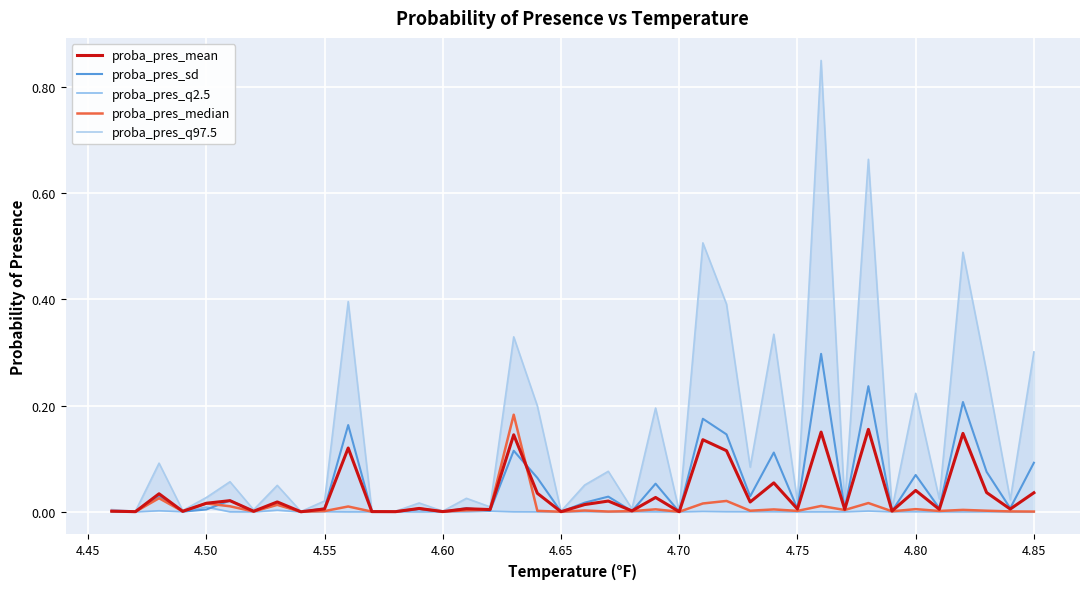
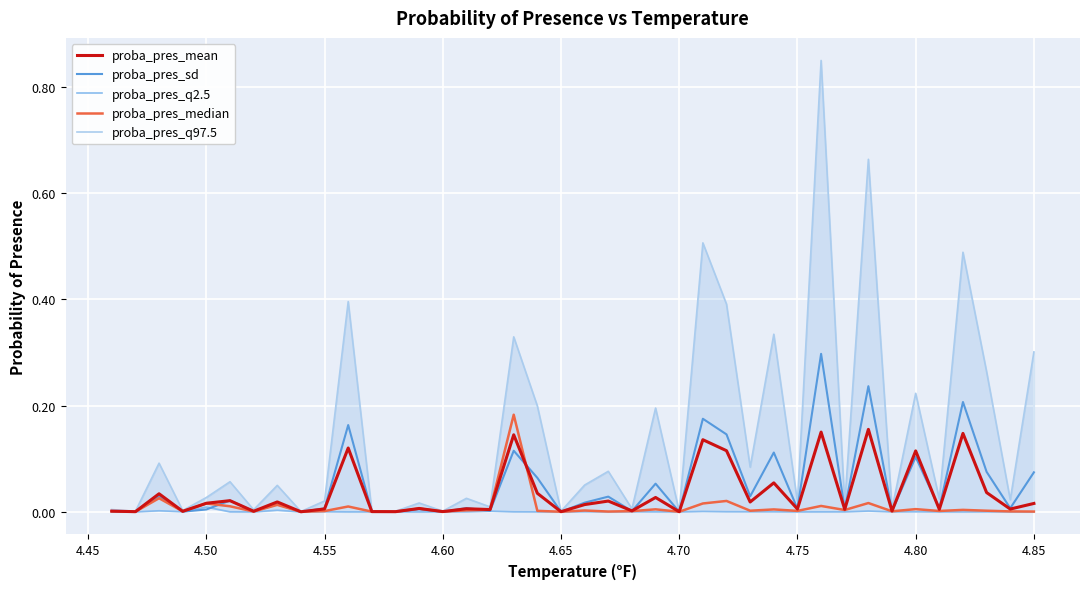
  {
    "proba_pres_mean": {
-     "4.80": 0.04,
-     "4.85": 0.04
+     "4.80": 0.11,
+     "4.85": 0.02
    },
    "proba_pres_sd": {
-     "4.80": 0.07,
-     "4.85": 0.09
+     "4.80": 0.10,
+     "4.85": 0.07
    },
    "proba_pres_median": {
      "4.80": 0.01
    }
  }
